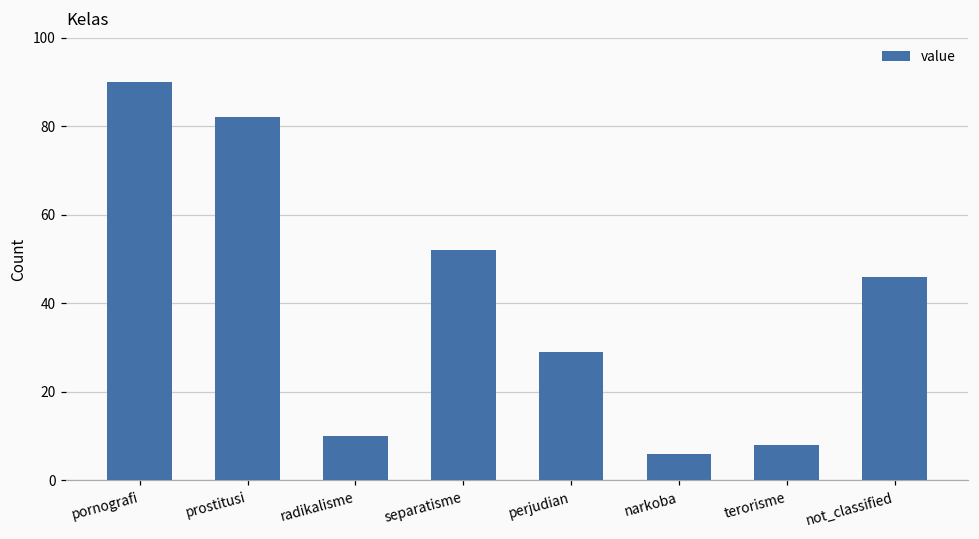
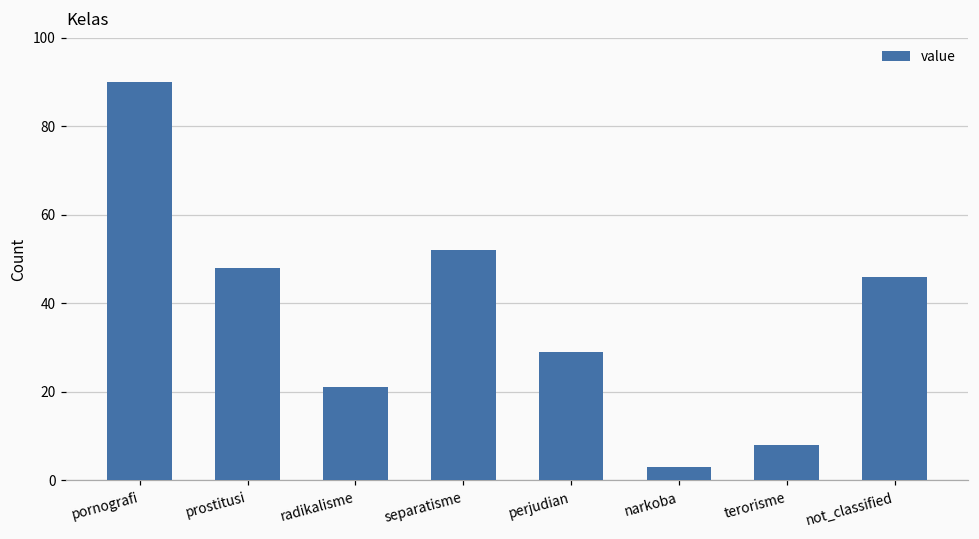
  {
    "pornografi": 90,
-   "prostitusi": 82,
-   "radikalisme": 10,
+   "prostitusi": 48,
+   "radikalisme": 21,
    "separatisme": 52,
    "perjudian": 29,
-   "narkoba": 6,
+   "narkoba": 3,
    "terorisme": 8,
    "not_classified": 46
  }
